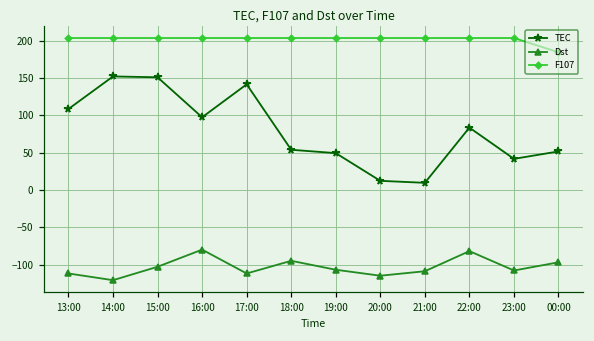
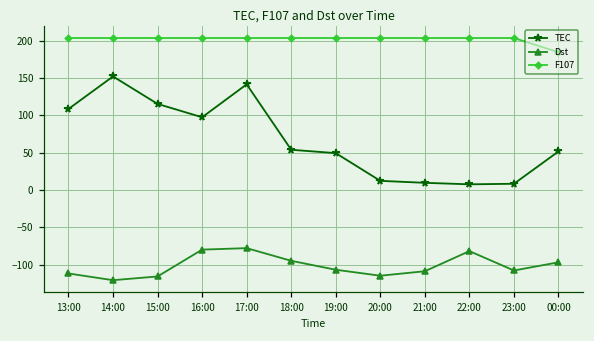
  {
    "TEC": {
      "13:00": 110,
      "14:00": 150,
-     "15:00": 150,
+     "15:00": 120,
      "16:00": 100,
      "17:00": 140,
      "18:00": 50,
      "19:00": 50,
      "20:00": 10,
      "21:00": 10,
-     "22:00": 80,
-     "23:00": 40,
+     "22:00": 10,
+     "23:00": 10,
      "00:00": 50
    },
    "Dst": {
      "13:00": -110,
      "14:00": -120,
-     "15:00": -100,
+     "15:00": -120,
      "16:00": -80,
-     "17:00": -110,
+     "17:00": -80,
      "18:00": -100,
      "19:00": -110,
      "20:00": -120,
      "21:00": -110,
      "22:00": -80,
      "23:00": -110,
      "00:00": -100
    },
    "F107": {
      "13:00": 200,
      "14:00": 200,
      "15:00": 200,
      "16:00": 200,
      "17:00": 200,
      "18:00": 200,
      "19:00": 200,
      "20:00": 200,
      "21:00": 200,
      "22:00": 200,
      "23:00": 200
    }
  }
